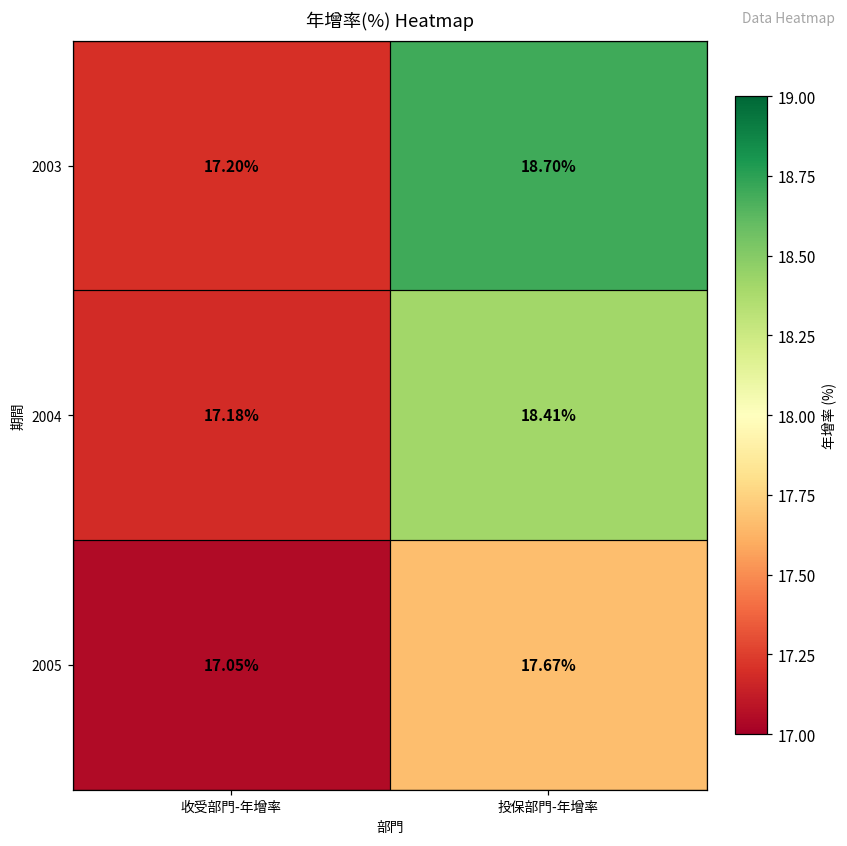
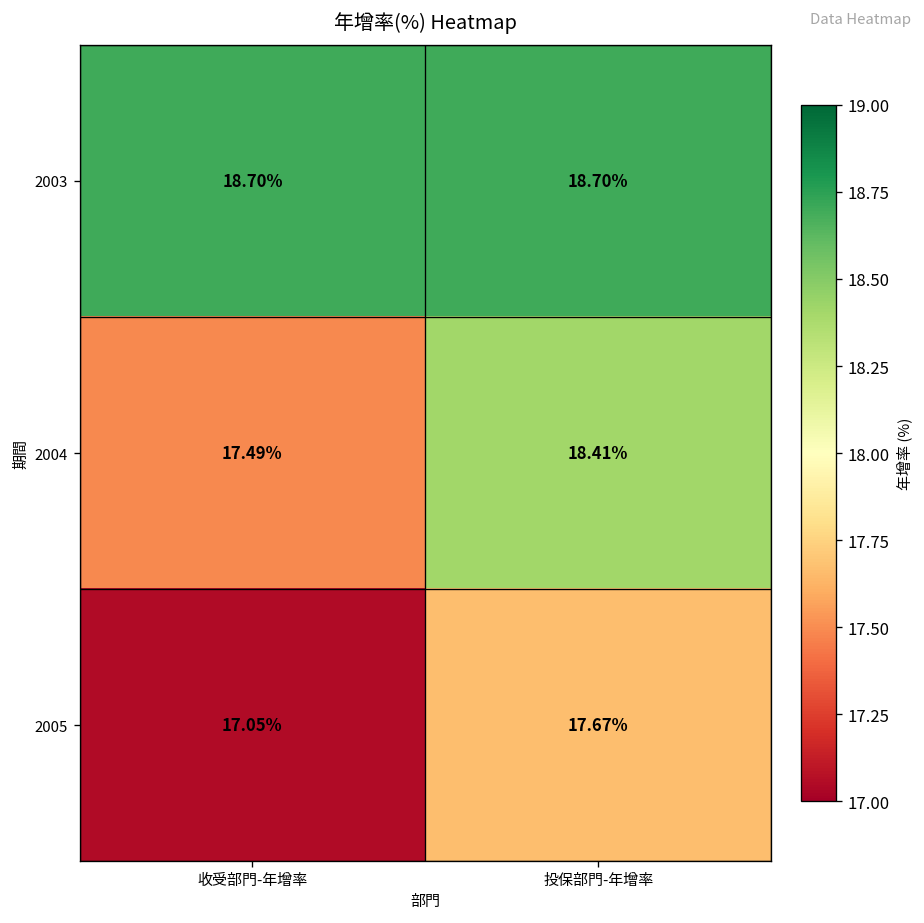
  {
    "2003": {
-     "收受部門-年增率": "17.20%",
+     "收受部門-年增率": "18.70%",
      "投保部門-年增率": "18.70%"
    },
    "2004": {
-     "收受部門-年增率": "17.18%",
+     "收受部門-年增率": "17.49%",
      "投保部門-年增率": "18.41%"
    },
    "2005": {
      "收受部門-年增率": "17.05%",
      "投保部門-年增率": "17.67%"
    }
  }
